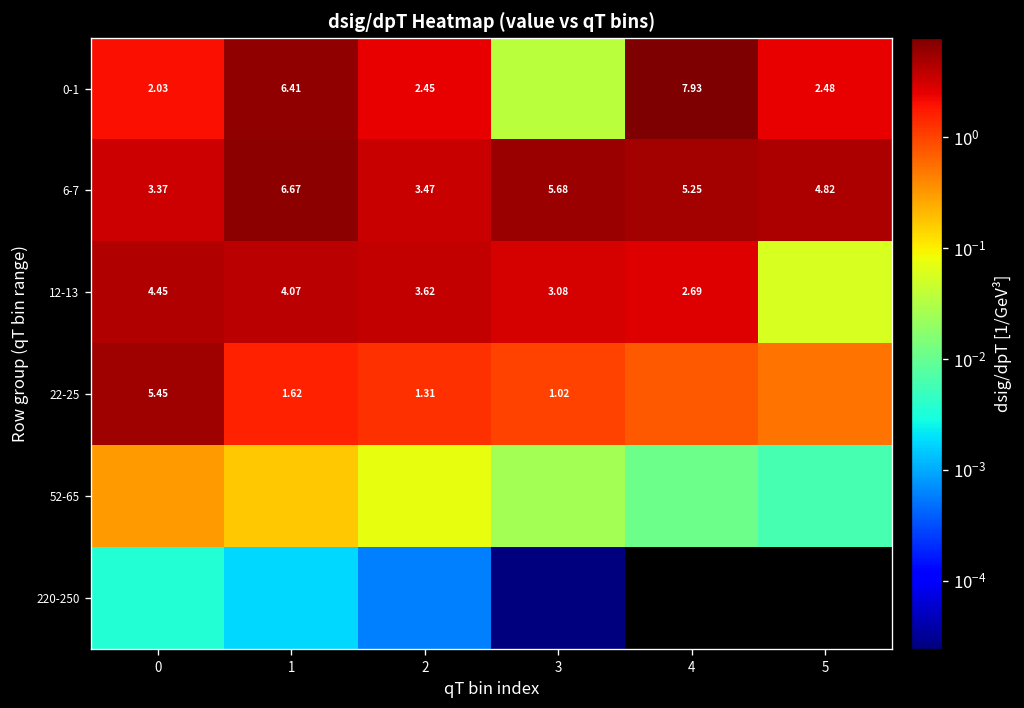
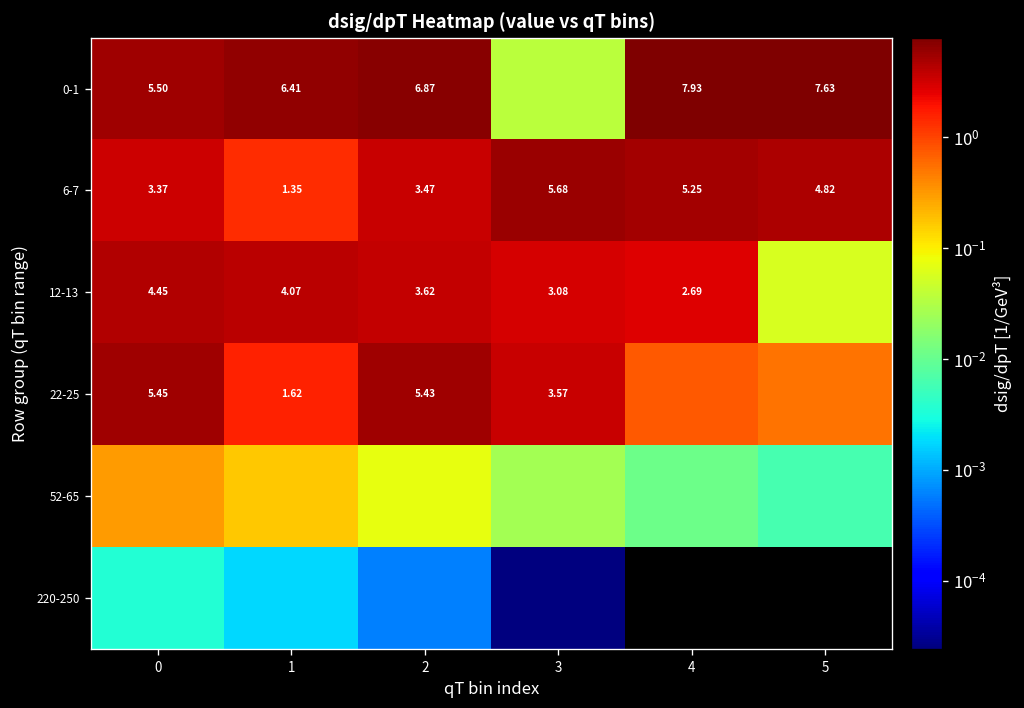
  {
    "0-1": {
-     "0": 2.03,
+     "0": 5.50,
      "1": 6.41,
-     "2": 2.45,
+     "2": 6.87,
      "4": 7.93,
-     "5": 2.48
+     "5": 7.63
    },
    "6-7": {
      "0": 3.37,
-     "1": 6.67,
+     "1": 1.35,
      "2": 3.47,
      "3": 5.68,
      "4": 5.25,
      "5": 4.82
    },
    "12-13": {
      "0": 4.45,
      "1": 4.07,
      "2": 3.62,
      "3": 3.08,
      "4": 2.69
    },
    "22-25": {
      "0": 5.45,
      "1": 1.62,
-     "2": 1.31,
-     "3": 1.02
+     "2": 5.43,
+     "3": 3.57
    }
  }
